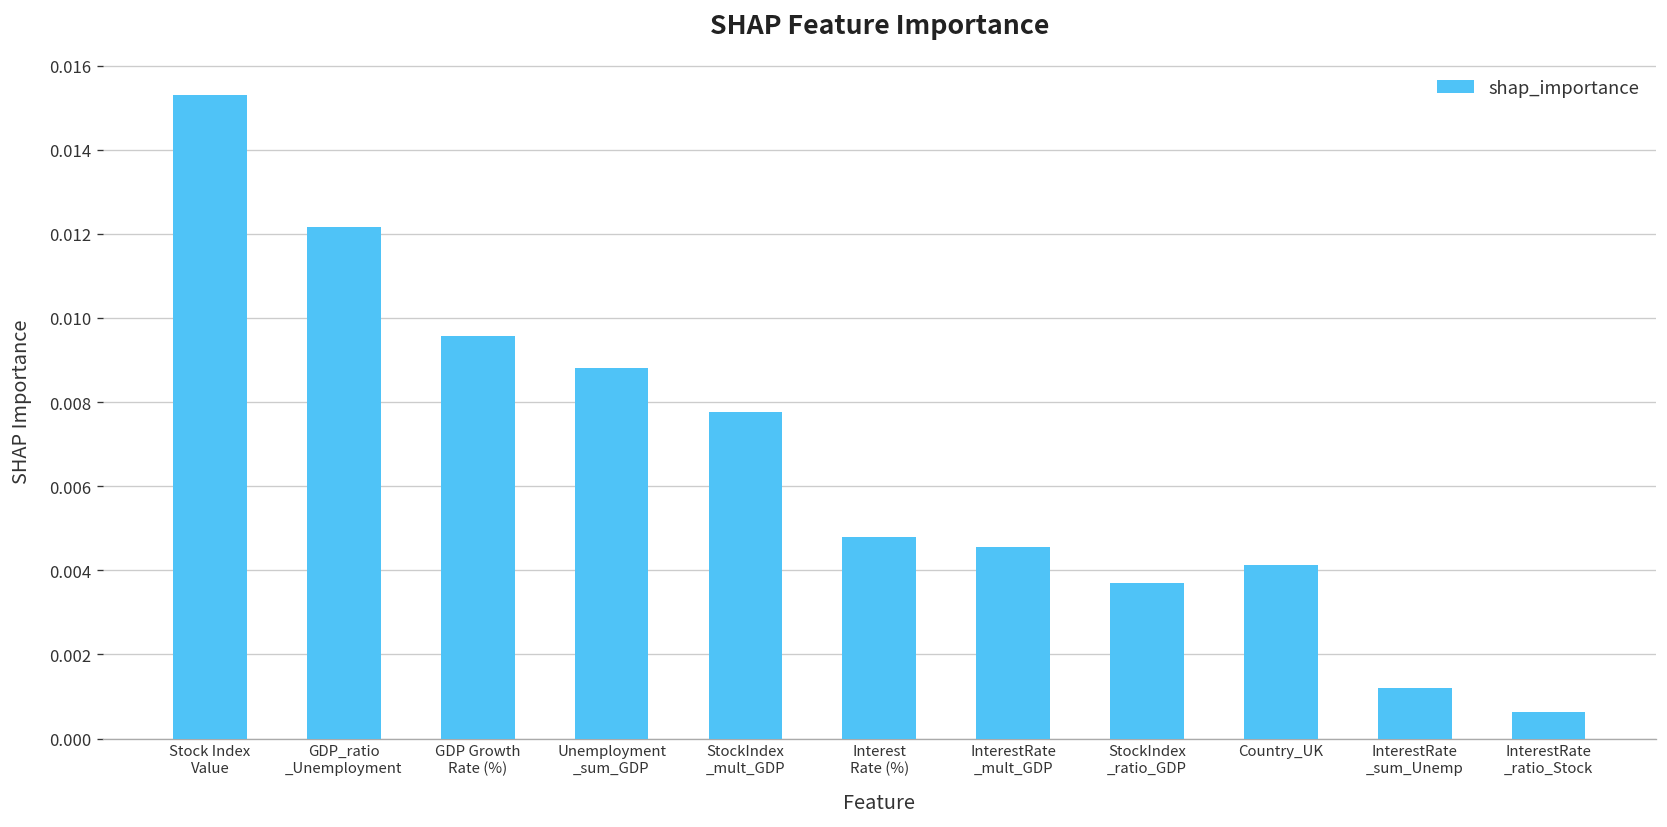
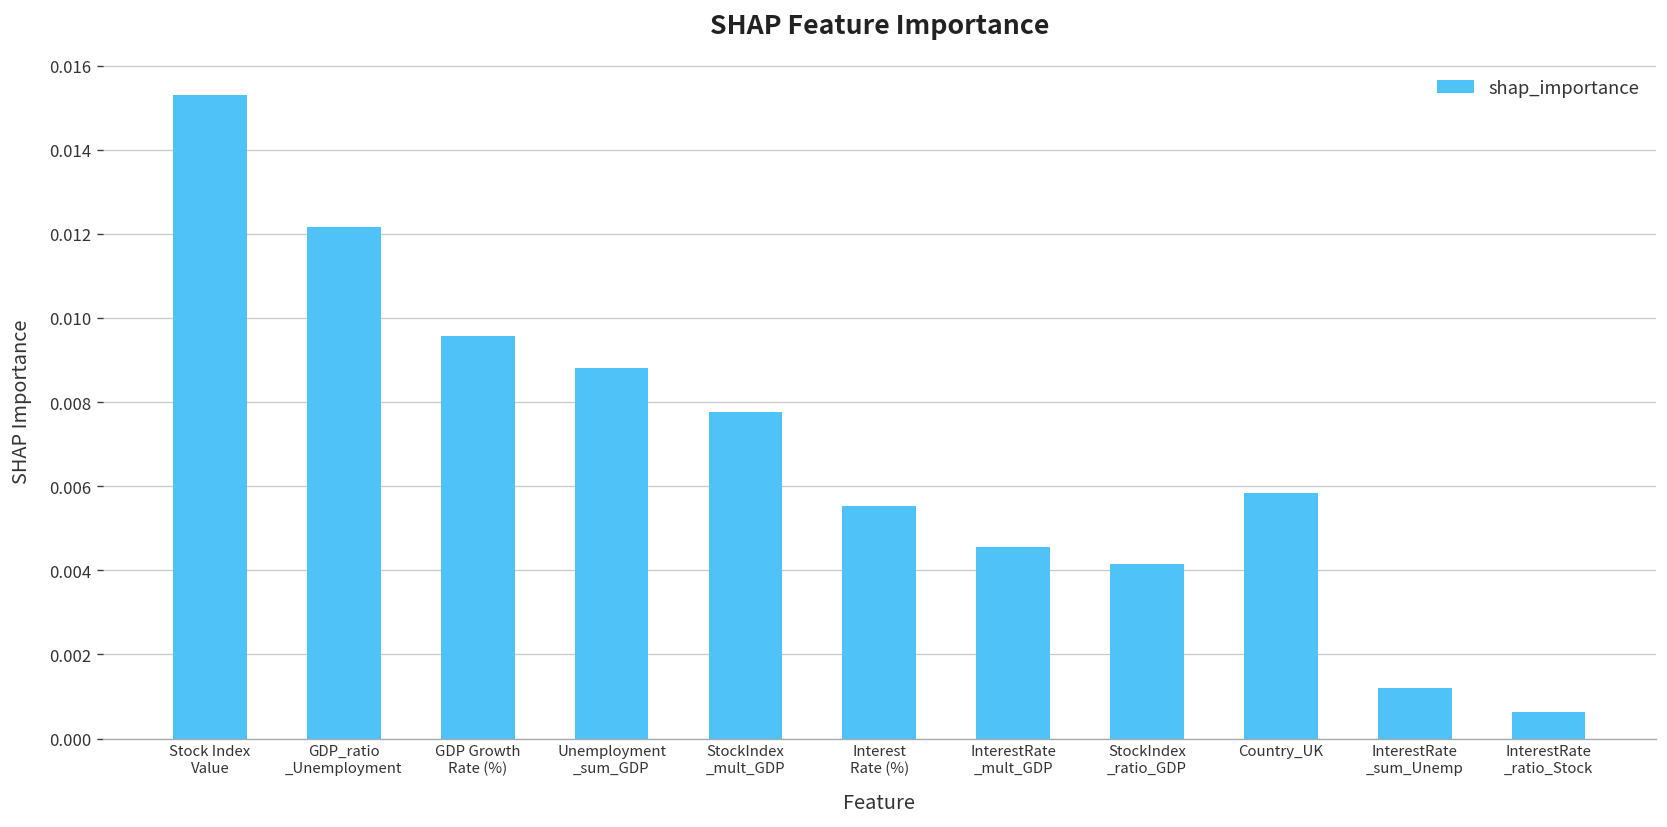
  {
    "Stock Index Value": 0.0153,
    "GDP_ratio _Unemployment": 0.0122,
    "GDP Growth Rate (%)": 0.0096,
    "Unemployment _sum_GDP": 0.0088,
    "StockIndex _mult_GDP": 0.0078,
-   "Interest Rate (%)": 0.0048,
+   "Interest Rate (%)": 0.0055,
    "InterestRate _mult_GDP": 0.0046,
-   "StockIndex _ratio_GDP": 0.0037,
-   "Country_UK": 0.0041,
+   "StockIndex _ratio_GDP": 0.0042,
+   "Country_UK": 0.0058,
    "InterestRate _sum_Unemp": 0.0012,
    "InterestRate _ratio_Stock": 0.0006
  }
